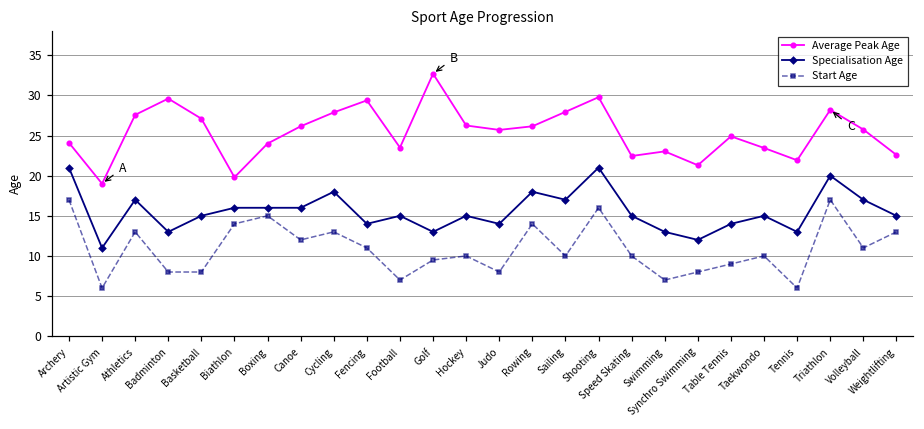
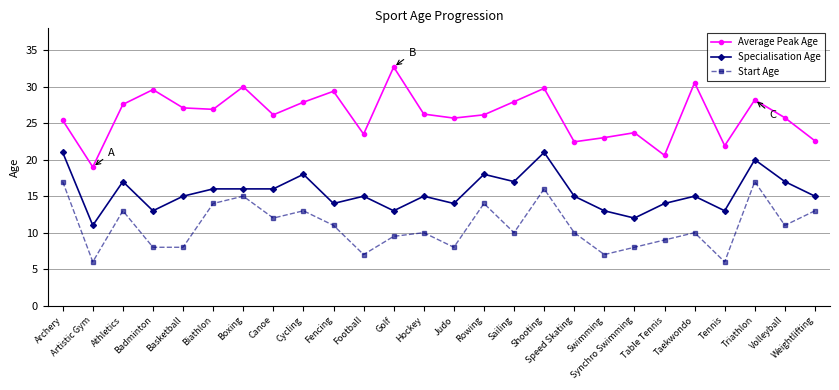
  {
    "Average Peak Age": {
-     "Archery": 24,
+     "Archery": 25,
      "Artistic Gym": 19,
      "Athletics": 28,
      "Badminton": 30,
      "Basketball": 27,
-     "Biathlon": 20,
-     "Boxing": 24,
+     "Biathlon": 27,
+     "Boxing": 30,
      "Canoe": 26,
      "Cycling": 28,
      "Fencing": 29,
      "Football": 24,
      "Golf": 33,
      "Hockey": 26,
      "Judo": 26,
      "Rowing": 26,
      "Sailing": 28,
      "Shooting": 30,
      "Speed Skating": 22,
      "Swimming": 23,
-     "Synchro Swimming": 21,
-     "Table Tennis": 25,
-     "Taekwondo": 23,
+     "Synchro Swimming": 24,
+     "Table Tennis": 21,
+     "Taekwondo": 31,
      "Tennis": 22,
      "Triathlon": 28,
      "Volleyball": 26,
      "Weightlifting": 23
    }
  }
